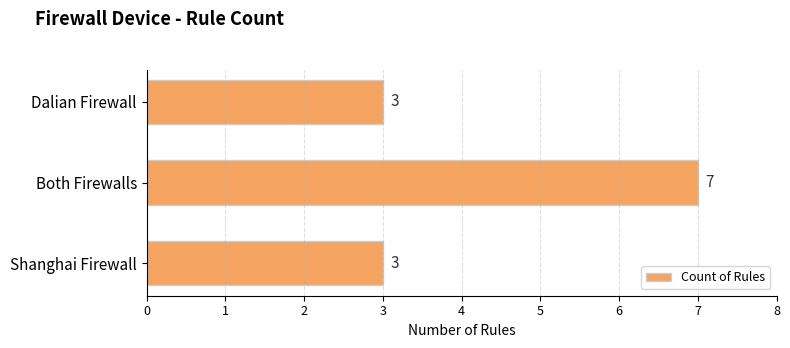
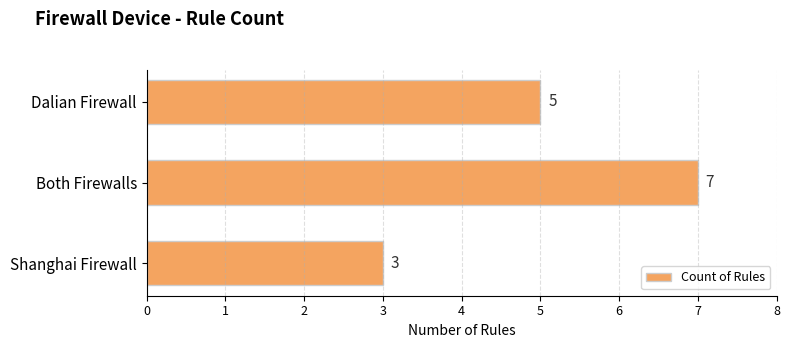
  {
-   "Dalian Firewall": 3,
+   "Dalian Firewall": 5,
    "Both Firewalls": 7,
    "Shanghai Firewall": 3
  }
